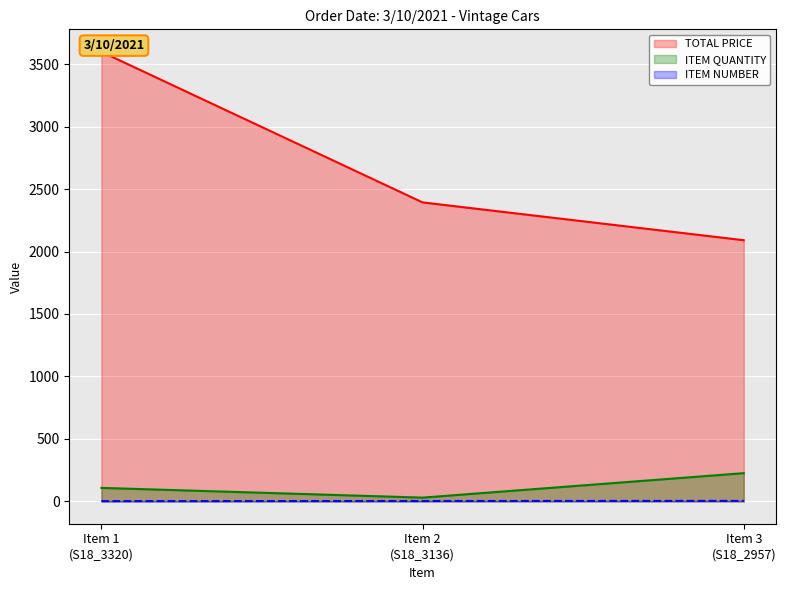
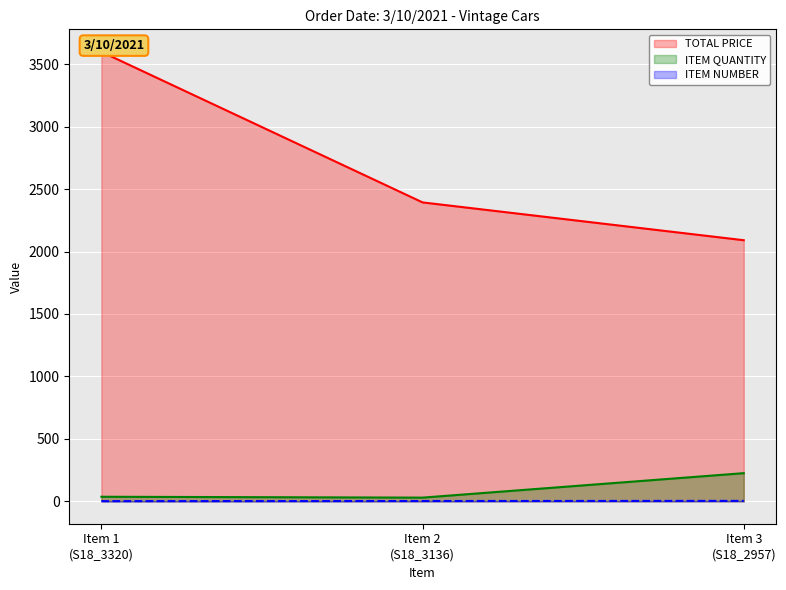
  {
    "TOTAL PRICE": {
      "Item 2 (S18_3136)": 2390,
      "Item 3 (S18_2957)": 2090
    },
    "ITEM QUANTITY": {
-     "Item 1 (S18_3320)": 110,
+     "Item 1 (S18_3320)": 40,
      "Item 2 (S18_3136)": 30,
      "Item 3 (S18_2957)": 230
    },
    "ITEM NUMBER": {
      "Item 1 (S18_3320)": 0,
      "Item 2 (S18_3136)": 0,
      "Item 3 (S18_2957)": 0
    }
  }
